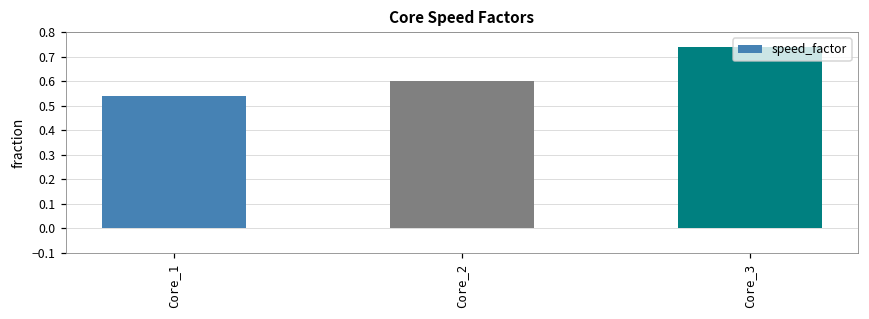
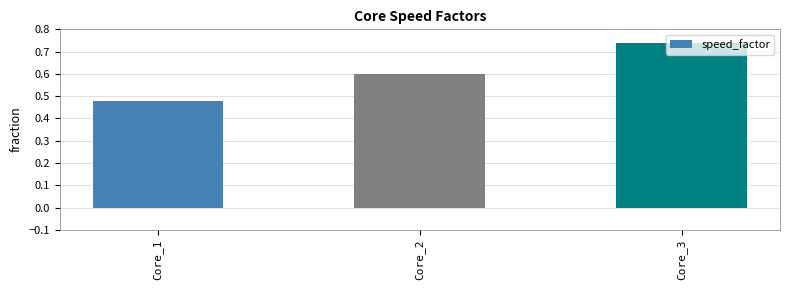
  {
-   "Core_1": 0.54,
+   "Core_1": 0.48,
    "Core_2": 0.60
  }
